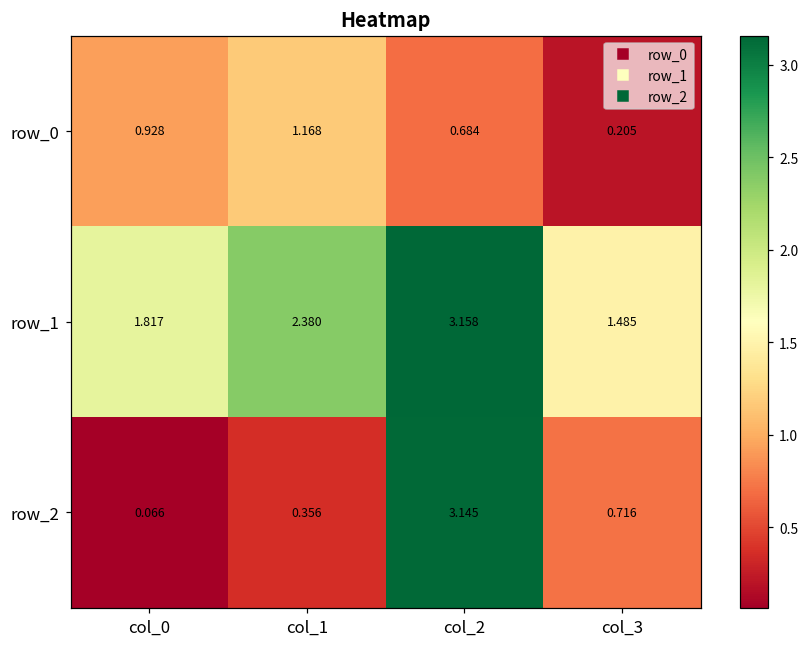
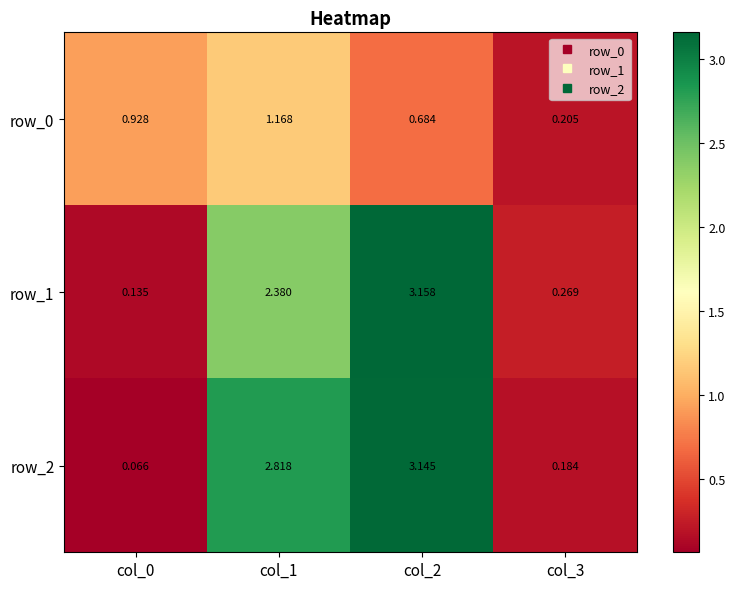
  {
    "row_0": {
      "col_0": 0.928,
      "col_1": 1.168,
      "col_2": 0.684,
      "col_3": 0.205
    },
    "row_1": {
-     "col_0": 1.817,
+     "col_0": 0.135,
      "col_1": 2.380,
      "col_2": 3.158,
-     "col_3": 1.485
+     "col_3": 0.269
    },
    "row_2": {
      "col_0": 0.066,
-     "col_1": 0.356,
+     "col_1": 2.818,
      "col_2": 3.145,
-     "col_3": 0.716
+     "col_3": 0.184
    }
  }
